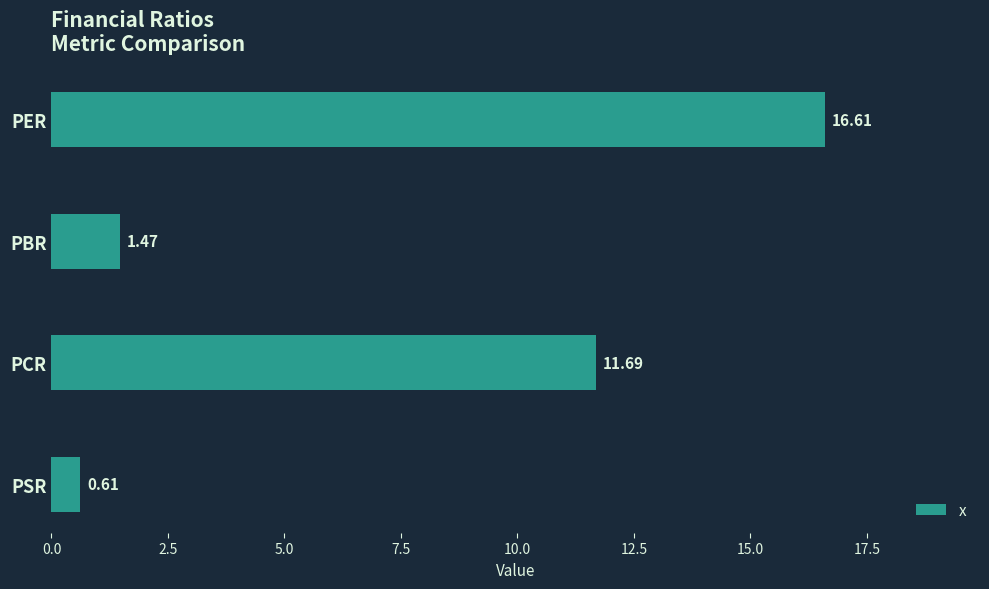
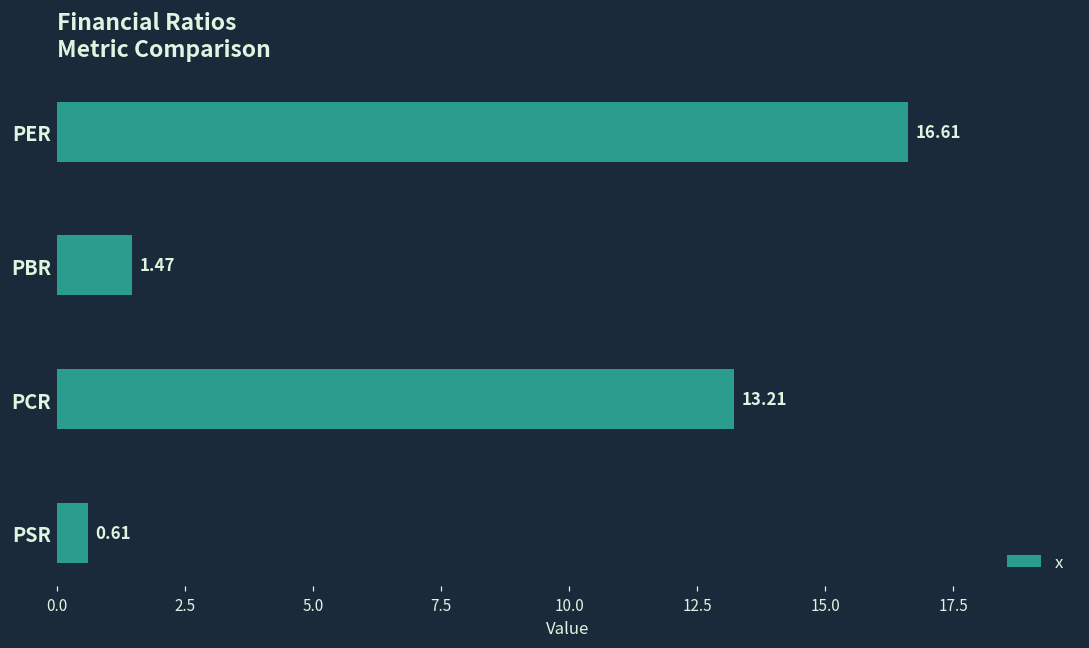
  {
    "PER": 16.61,
    "PBR": 1.47,
-   "PCR": 11.69,
+   "PCR": 13.21,
    "PSR": 0.61
  }
